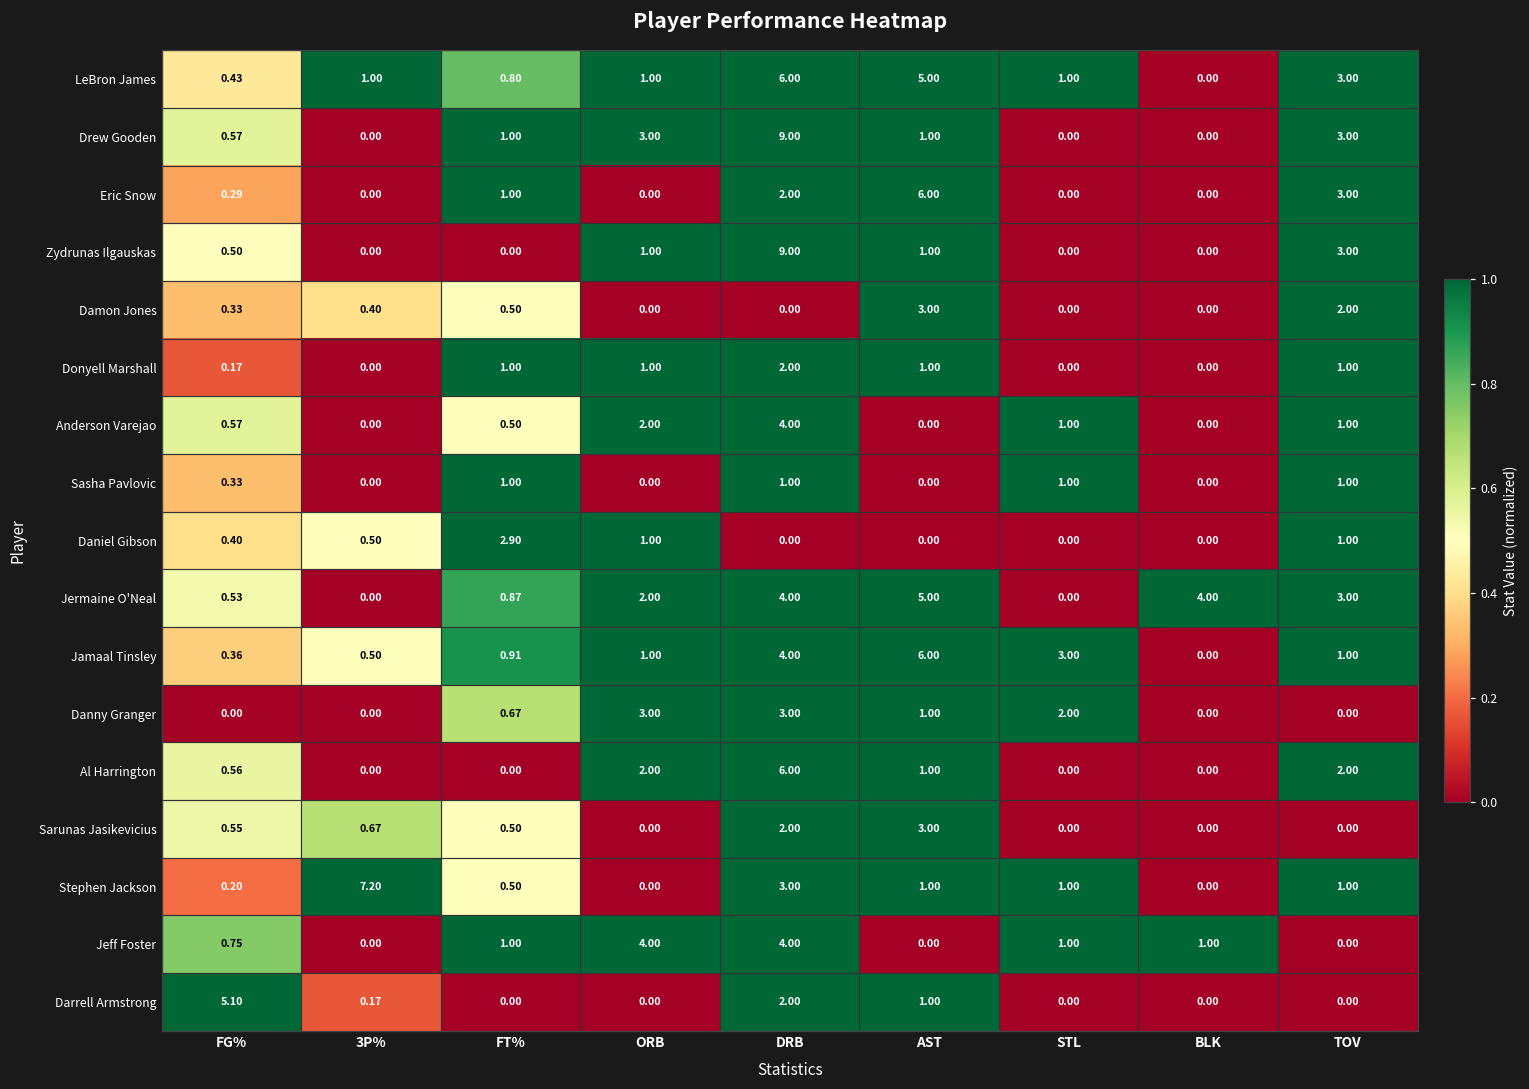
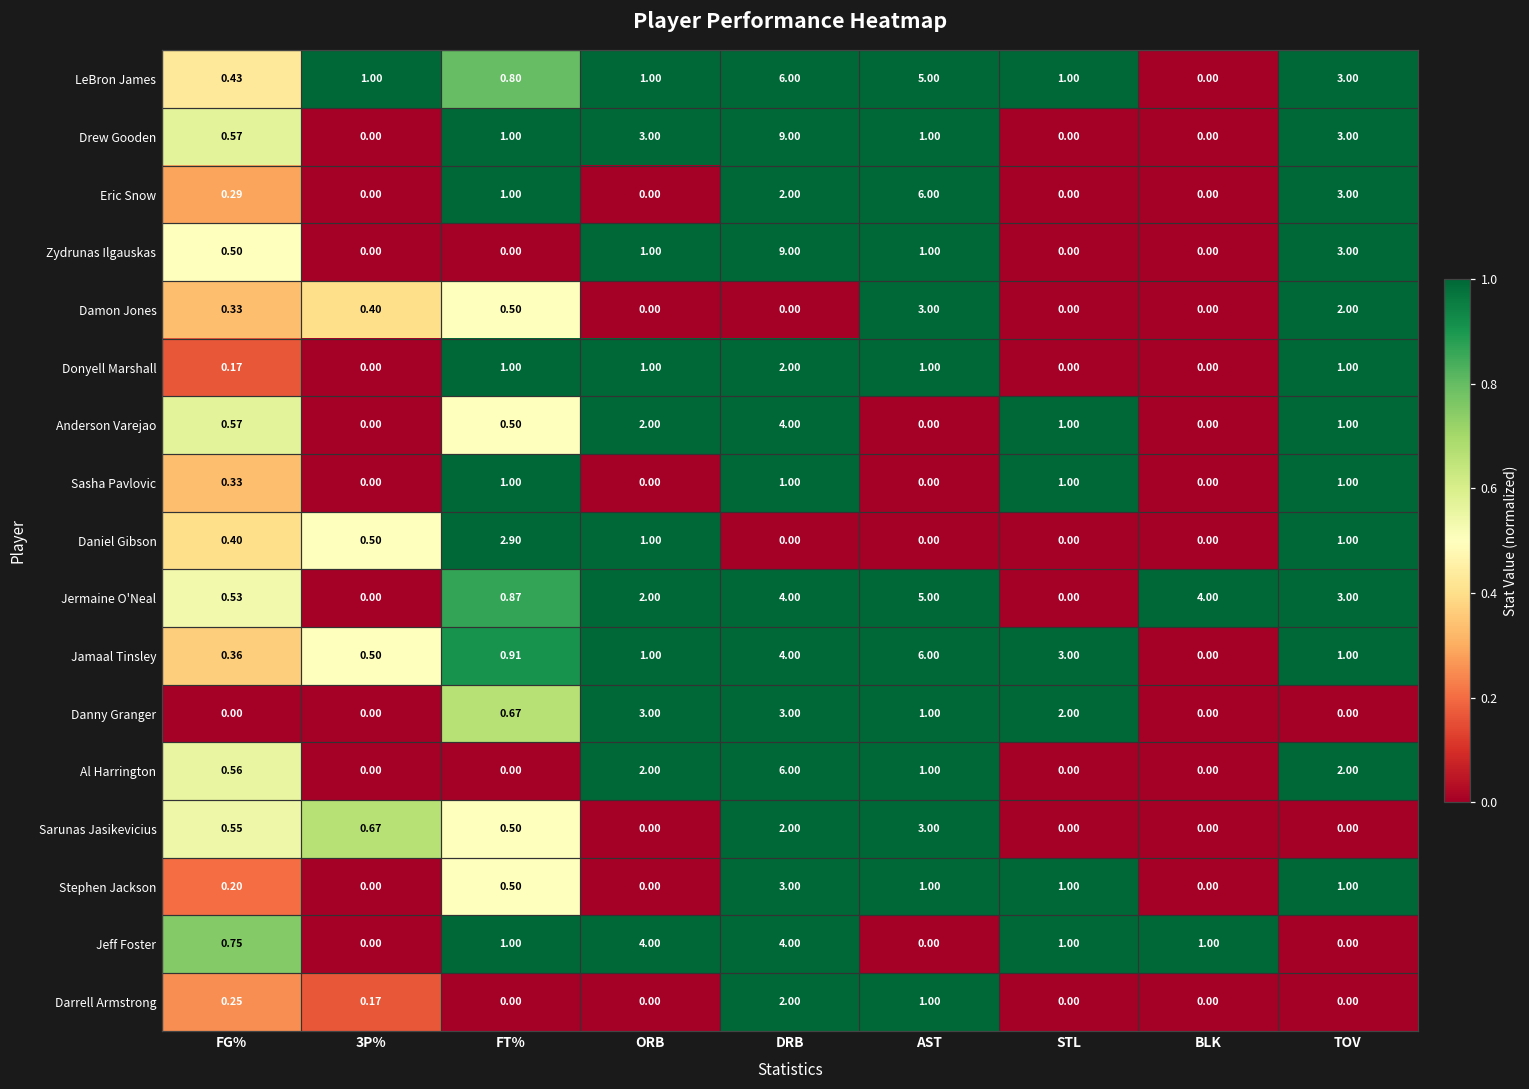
  {
    "LeBron James": {
      "FG%": 0.43,
      "3P%": 1.00,
      "FT%": 0.80,
      "ORB": 1.00,
      "DRB": 6.00,
      "AST": 5.00,
      "STL": 1.00,
      "BLK": 0.00,
      "TOV": 3.00
    },
    "Drew Gooden": {
      "FG%": 0.57,
      "3P%": 0.00,
      "FT%": 1.00,
      "ORB": 3.00,
      "DRB": 9.00,
      "AST": 1.00,
      "STL": 0.00,
      "BLK": 0.00,
      "TOV": 3.00
    },
    "Eric Snow": {
      "FG%": 0.29,
      "3P%": 0.00,
      "FT%": 1.00,
      "ORB": 0.00,
      "DRB": 2.00,
      "AST": 6.00,
      "STL": 0.00,
      "BLK": 0.00,
      "TOV": 3.00
    },
    "Zydrunas Ilgauskas": {
      "FG%": 0.50,
      "3P%": 0.00,
      "FT%": 0.00,
      "ORB": 1.00,
      "DRB": 9.00,
      "AST": 1.00,
      "STL": 0.00,
      "BLK": 0.00,
      "TOV": 3.00
    },
    "Damon Jones": {
      "FG%": 0.33,
      "3P%": 0.40,
      "FT%": 0.50,
      "ORB": 0.00,
      "DRB": 0.00,
      "AST": 3.00,
      "STL": 0.00,
      "BLK": 0.00,
      "TOV": 2.00
    },
    "Donyell Marshall": {
      "FG%": 0.17,
      "3P%": 0.00,
      "FT%": 1.00,
      "ORB": 1.00,
      "DRB": 2.00,
      "AST": 1.00,
      "STL": 0.00,
      "BLK": 0.00,
      "TOV": 1.00
    },
    "Anderson Varejao": {
      "FG%": 0.57,
      "3P%": 0.00,
      "FT%": 0.50,
      "ORB": 2.00,
      "DRB": 4.00,
      "AST": 0.00,
      "STL": 1.00,
      "BLK": 0.00,
      "TOV": 1.00
    },
    "Sasha Pavlovic": {
      "FG%": 0.33,
      "3P%": 0.00,
      "FT%": 1.00,
      "ORB": 0.00,
      "DRB": 1.00,
      "AST": 0.00,
      "STL": 1.00,
      "BLK": 0.00,
      "TOV": 1.00
    },
    "Daniel Gibson": {
      "FG%": 0.40,
      "3P%": 0.50,
      "FT%": 2.90,
      "ORB": 1.00,
      "DRB": 0.00,
      "AST": 0.00,
      "STL": 0.00,
      "BLK": 0.00,
      "TOV": 1.00
    },
    "Jermaine O'Neal": {
      "FG%": 0.53,
      "3P%": 0.00,
      "FT%": 0.87,
      "ORB": 2.00,
      "DRB": 4.00,
      "AST": 5.00,
      "STL": 0.00,
      "BLK": 4.00,
      "TOV": 3.00
    },
    "Jamaal Tinsley": {
      "FG%": 0.36,
      "3P%": 0.50,
      "FT%": 0.91,
      "ORB": 1.00,
      "DRB": 4.00,
      "AST": 6.00,
      "STL": 3.00,
      "BLK": 0.00,
      "TOV": 1.00
    },
    "Danny Granger": {
      "FG%": 0.00,
      "3P%": 0.00,
      "FT%": 0.67,
      "ORB": 3.00,
      "DRB": 3.00,
      "AST": 1.00,
      "STL": 2.00,
      "BLK": 0.00,
      "TOV": 0.00
    },
    "Al Harrington": {
      "FG%": 0.56,
      "3P%": 0.00,
      "FT%": 0.00,
      "ORB": 2.00,
      "DRB": 6.00,
      "AST": 1.00,
      "STL": 0.00,
      "BLK": 0.00,
      "TOV": 2.00
    },
    "Sarunas Jasikevicius": {
      "FG%": 0.55,
      "3P%": 0.67,
      "FT%": 0.50,
      "ORB": 0.00,
      "DRB": 2.00,
      "AST": 3.00,
      "STL": 0.00,
      "BLK": 0.00,
      "TOV": 0.00
    },
    "Stephen Jackson": {
      "FG%": 0.20,
-     "3P%": 7.20,
+     "3P%": 0.00,
      "FT%": 0.50,
      "ORB": 0.00,
      "DRB": 3.00,
      "AST": 1.00,
      "STL": 1.00,
      "BLK": 0.00,
      "TOV": 1.00
    },
    "Jeff Foster": {
      "FG%": 0.75,
      "3P%": 0.00,
      "FT%": 1.00,
      "ORB": 4.00,
      "DRB": 4.00,
      "AST": 0.00,
      "STL": 1.00,
      "BLK": 1.00,
      "TOV": 0.00
    },
    "Darrell Armstrong": {
-     "FG%": 5.10,
+     "FG%": 0.25,
      "3P%": 0.17,
      "FT%": 0.00,
      "ORB": 0.00,
      "DRB": 2.00,
      "AST": 1.00,
      "STL": 0.00,
      "BLK": 0.00,
      "TOV": 0.00
    }
  }
